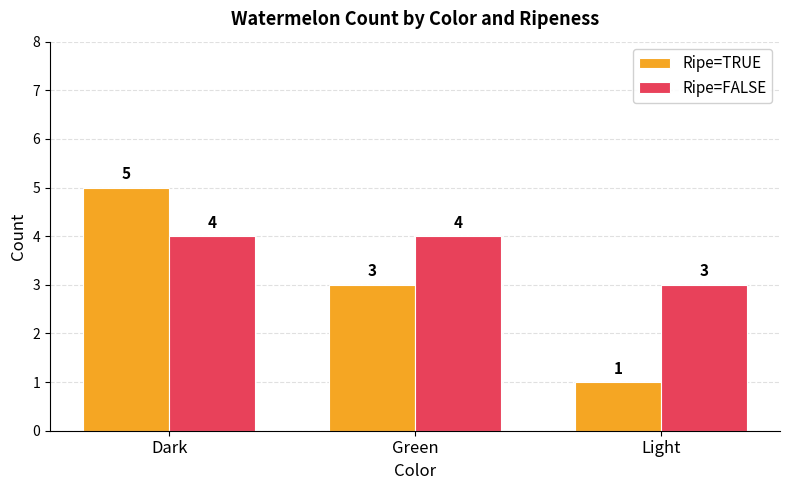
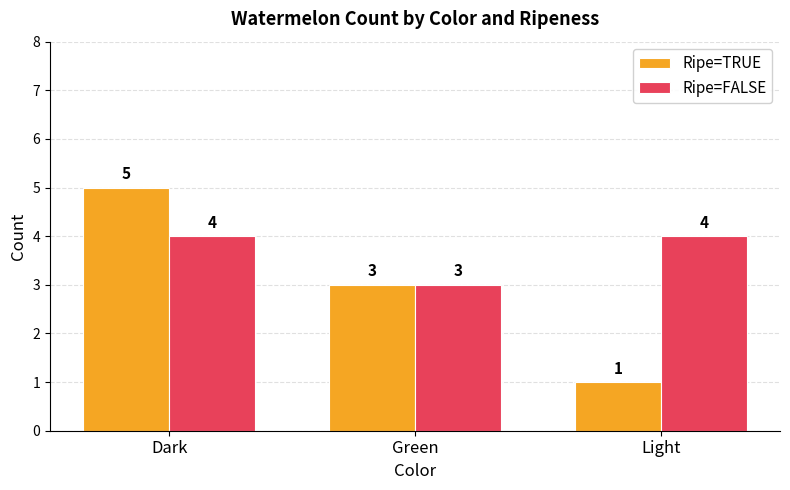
  {
    "Ripe=TRUE": {
      "Dark": 5,
      "Green": 3,
      "Light": 1
    },
    "Ripe=FALSE": {
      "Dark": 4,
-     "Green": 4,
-     "Light": 3
+     "Green": 3,
+     "Light": 4
    }
  }
